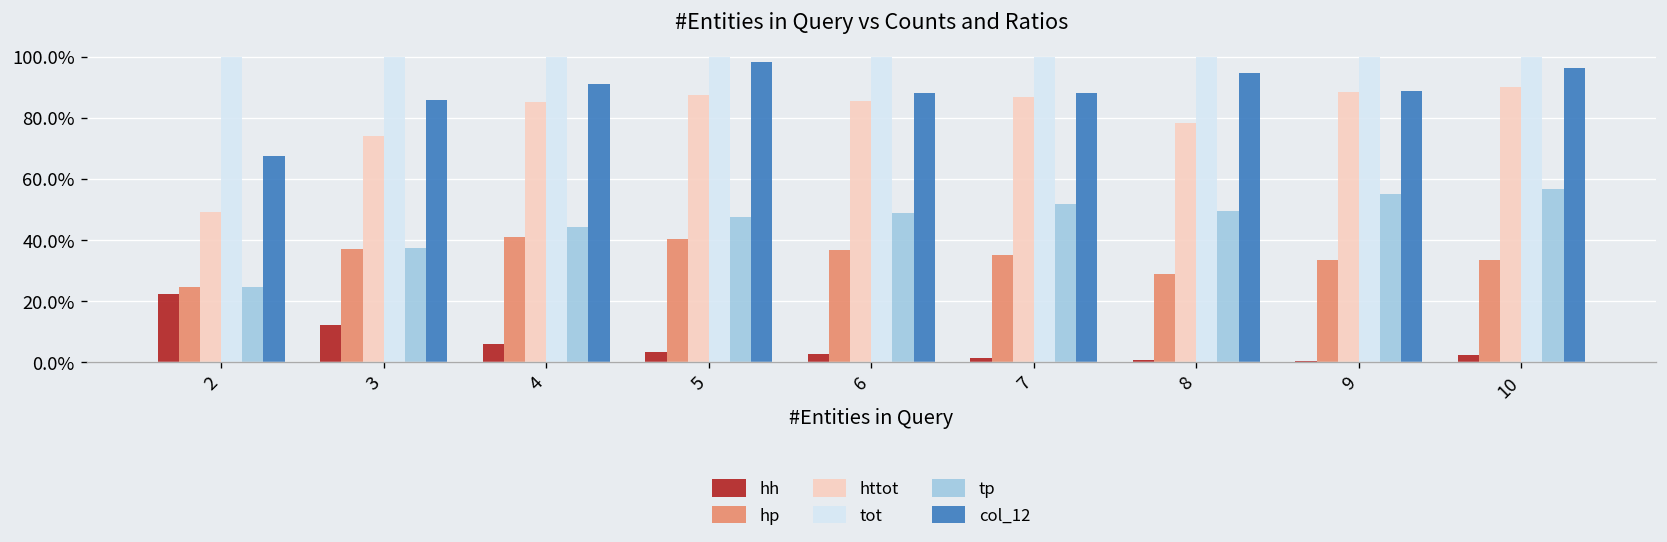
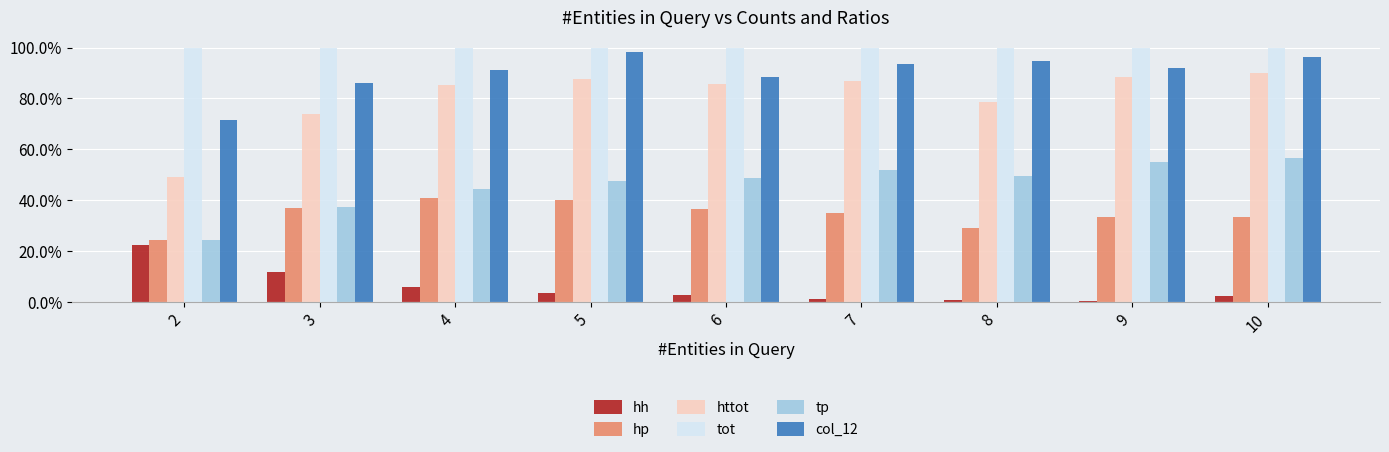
  {
    "hh": {
      "2": "22%",
      "3": "12%",
      "4": "6%",
      "5": "3%",
      "6": "3%",
      "7": "1%",
      "10": "2%"
    },
    "hp": {
      "2": "24%",
      "3": "37%",
      "4": "41%",
      "5": "40%",
      "6": "37%",
      "7": "35%",
      "8": "29%",
      "9": "33%",
      "10": "33%"
    },
    "httot": {
      "2": "49%",
      "3": "74%",
      "4": "85%",
      "5": "88%",
      "6": "86%",
      "7": "87%",
      "8": "78%",
      "9": "89%",
      "10": "90%"
    },
    "tot": {
      "2": "100%",
      "3": "100%",
      "4": "100%",
      "5": "100%",
      "6": "100%",
      "7": "100%",
      "8": "100%",
      "9": "100%",
      "10": "100%"
    },
    "tp": {
      "2": "24%",
      "3": "37%",
      "4": "44%",
      "5": "47%",
      "6": "49%",
      "7": "52%",
      "8": "50%",
      "9": "55%",
      "10": "57%"
    },
    "col_12": {
-     "2": "67%",
+     "2": "71%",
      "3": "86%",
      "4": "91%",
      "5": "98%",
      "6": "88%",
-     "7": "88%",
+     "7": "94%",
      "8": "95%",
-     "9": "89%",
+     "9": "92%",
      "10": "96%"
    }
  }
